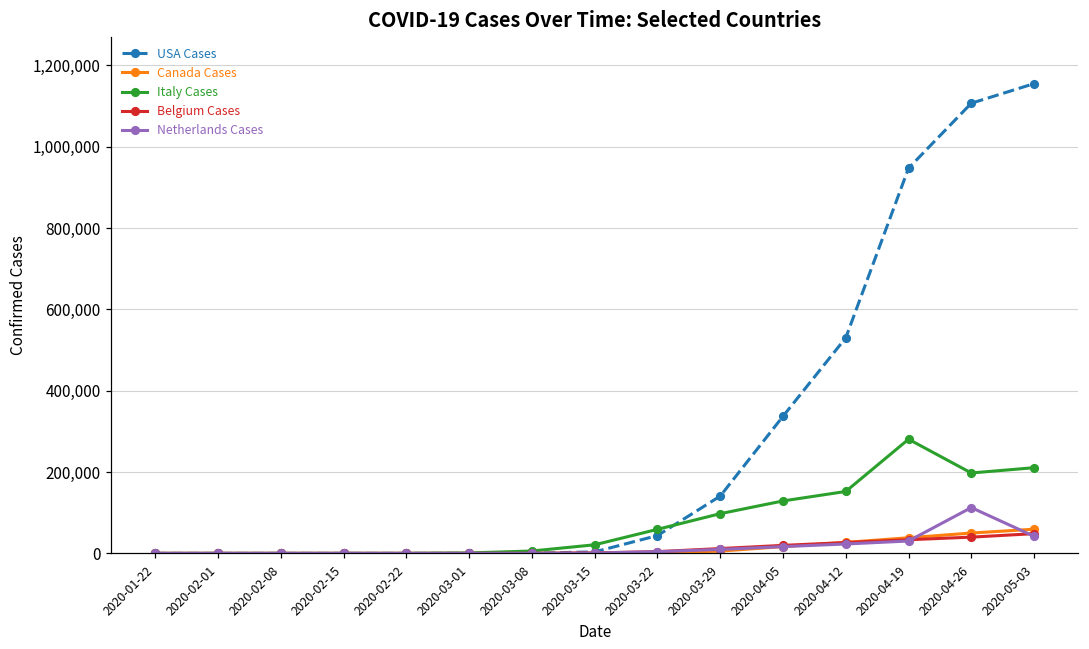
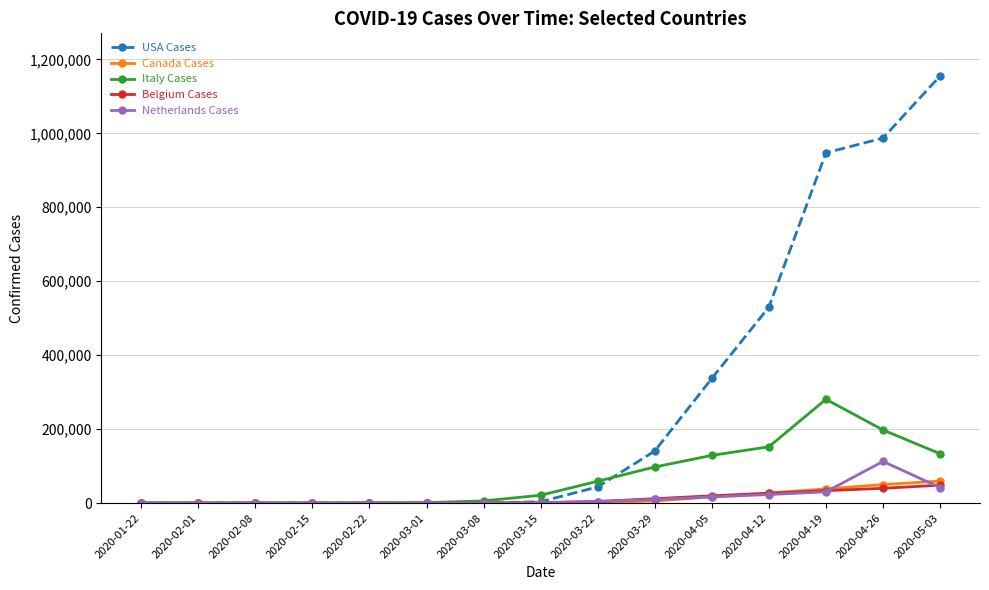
  {
    "USA Cases": {
      "2020-03-22": "40,000",
      "2020-03-29": "140,000",
      "2020-04-05": "340,000",
      "2020-04-12": "530,000",
      "2020-04-19": "950,000",
-     "2020-04-26": "1,110,000",
+     "2020-04-26": "990,000",
      "2020-05-03": "1,150,000"
    },
    "Canada Cases": {
      "2020-04-26": "50,000",
      "2020-05-03": "60,000"
    },
    "Italy Cases": {
      "2020-03-15": "20,000",
      "2020-03-22": "60,000",
      "2020-03-29": "100,000",
      "2020-04-05": "130,000",
      "2020-04-12": "150,000",
      "2020-04-19": "280,000",
      "2020-04-26": "200,000",
-     "2020-05-03": "210,000"
+     "2020-05-03": "130,000"
    },
    "Belgium Cases": {
      "2020-04-26": "40,000"
    },
    "Netherlands Cases": {
      "2020-04-26": "110,000"
    }
  }
